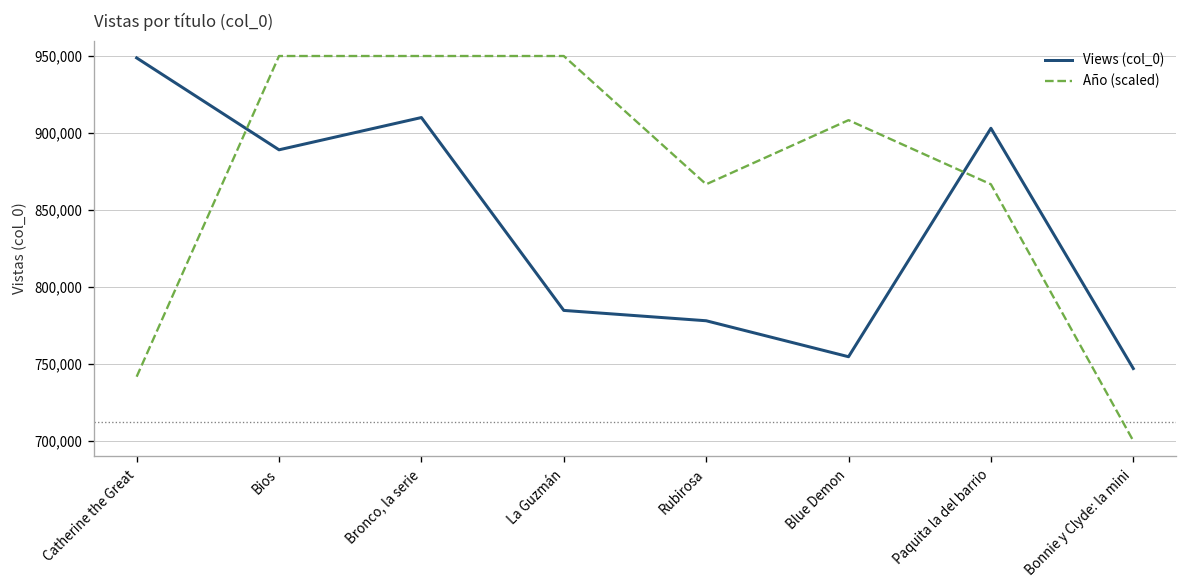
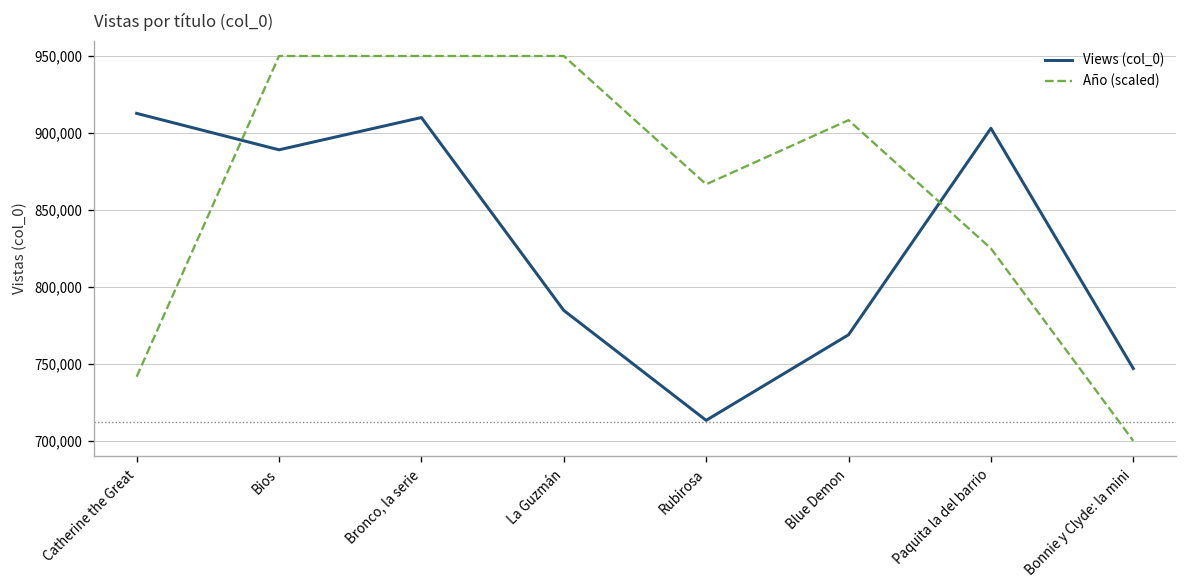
  {
    "Views (col_0)": {
-     "Catherine the Great": "949,000",
+     "Catherine the Great": "913,000",
      "Bios": "889,000",
      "Bronco, la serie": "910,000",
      "La Guzmán": "785,000",
-     "Rubirosa": "778,000",
-     "Blue Demon": "755,000",
+     "Rubirosa": "713,000",
+     "Blue Demon": "769,000",
      "Paquita la del barrio": "903,000",
      "Bonnie y Clyde: la mini": "747,000"
    },
    "Año (scaled)": {
      "Catherine the Great": "742,000",
      "Bios": "950,000",
      "Bronco, la serie": "950,000",
      "La Guzmán": "950,000",
      "Rubirosa": "867,000",
      "Blue Demon": "908,000",
-     "Paquita la del barrio": "867,000",
+     "Paquita la del barrio": "825,000",
      "Bonnie y Clyde: la mini": "700,000"
    }
  }
